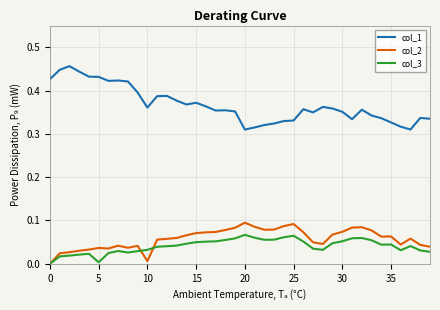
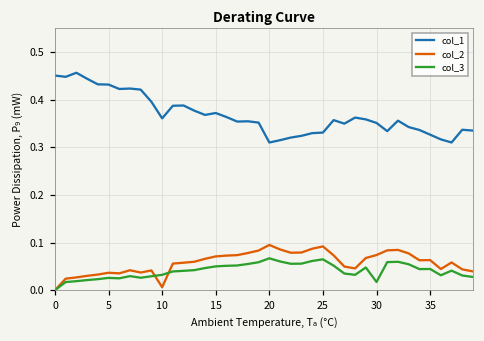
  {
    "col_1": {
-     "0": 0.43,
+     "0": 0.45,
      "5": 0.43,
      "10": 0.36,
      "15": 0.37,
      "20": 0.31,
      "25": 0.33,
      "30": 0.35,
      "35": 0.33
    },
    "col_2": {
      "5": 0.04,
      "10": 0.01,
      "15": 0.07,
      "20": 0.09,
      "25": 0.09,
      "30": 0.07,
      "35": 0.06
    },
    "col_3": {
-     "5": 0.00,
+     "5": 0.03,
      "10": 0.03,
      "15": 0.05,
      "20": 0.07,
      "25": 0.06,
-     "30": 0.05,
+     "30": 0.02,
      "35": 0.04
    }
  }
